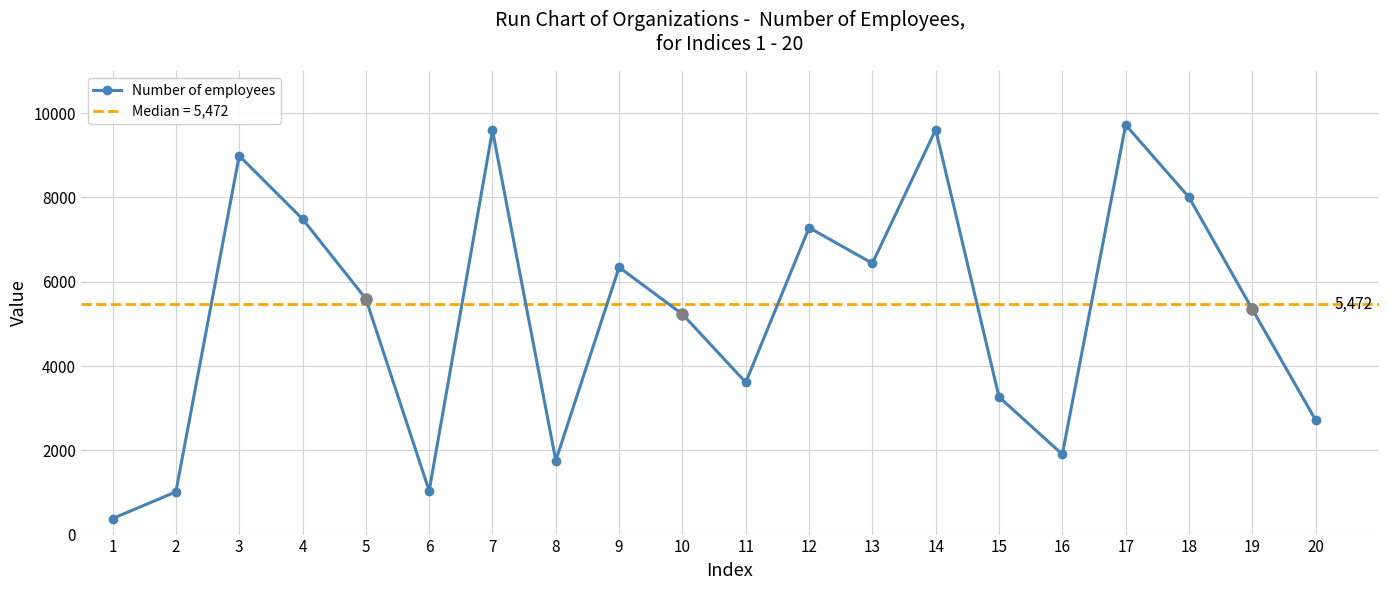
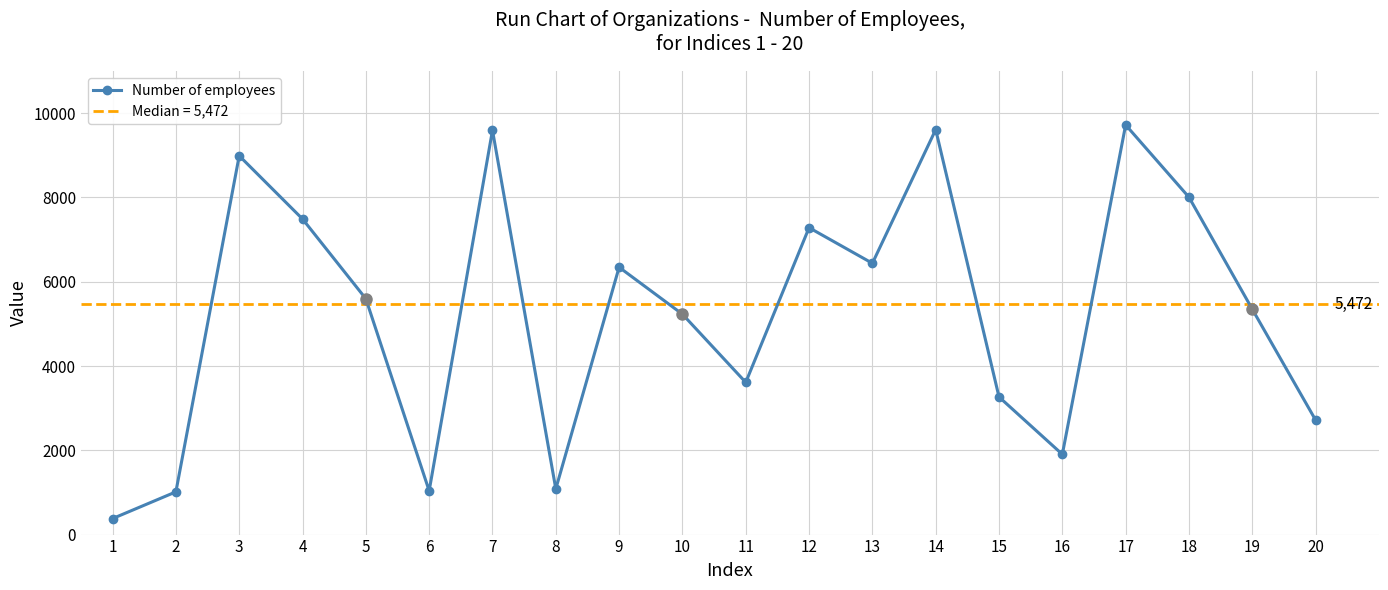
  {
    "Number of employees": {
      "1": 400,
      "2": 1000,
      "3": 9000,
      "4": 7500,
      "6": 1000,
      "7": 9600,
-     "8": 1800,
+     "8": 1100,
      "9": 6300,
      "11": 3600,
      "12": 7300,
      "13": 6400,
      "14": 9600,
      "15": 3300,
      "16": 1900,
      "17": 9700,
      "18": 8000,
      "20": 2700
    }
  }
